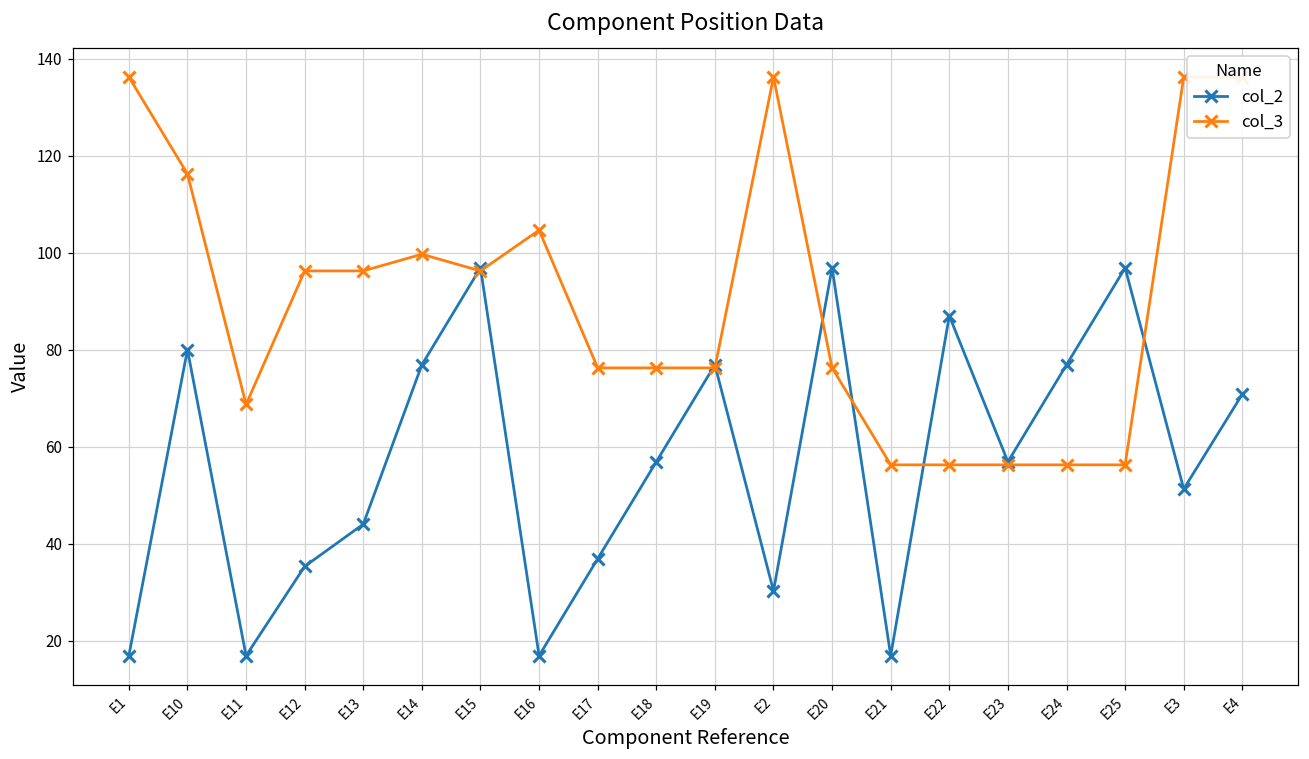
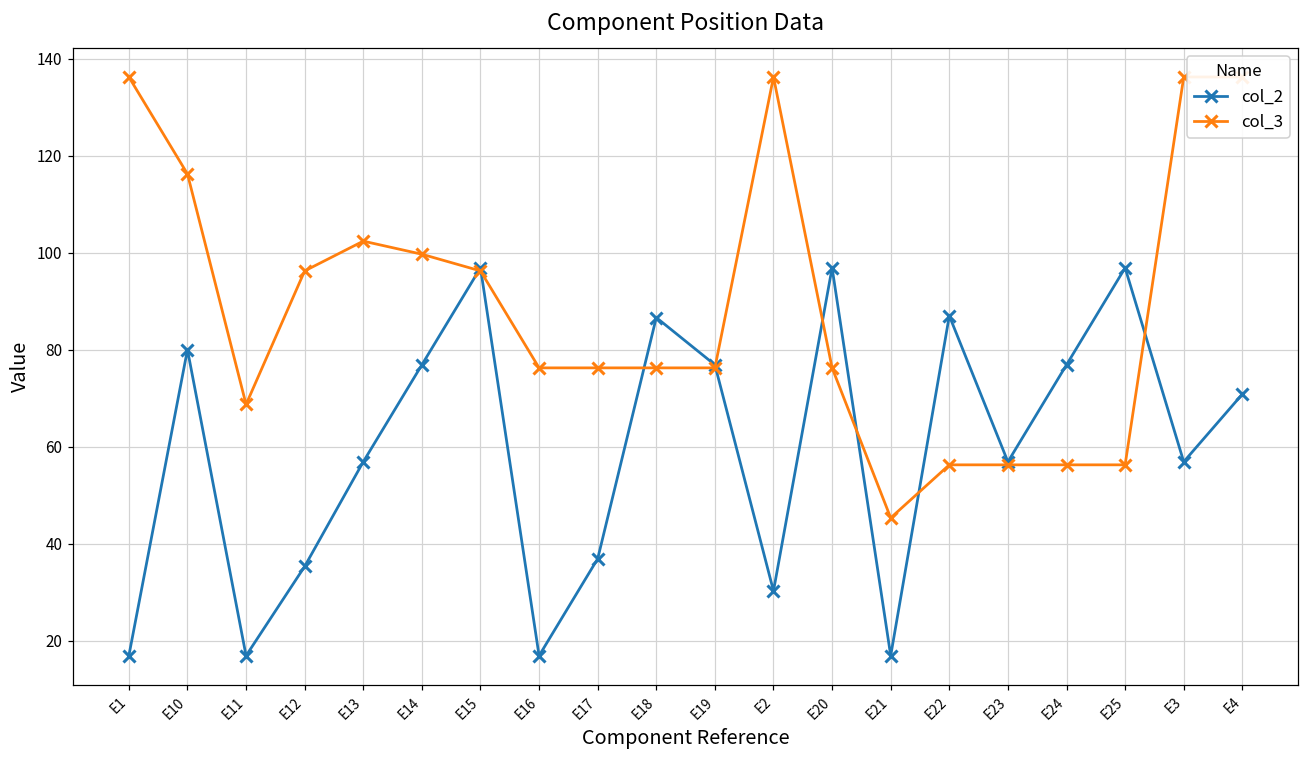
  {
    "col_2": {
      "E1": 17,
      "E10": 80,
      "E11": 17,
      "E12": 35,
-     "E13": 44,
+     "E13": 57,
      "E14": 77,
      "E15": 97,
      "E16": 17,
      "E17": 37,
-     "E18": 57,
+     "E18": 87,
      "E19": 77,
      "E2": 30,
      "E20": 97,
      "E21": 17,
      "E22": 87,
      "E23": 57,
      "E24": 77,
      "E25": 97,
-     "E3": 51,
+     "E3": 57,
      "E4": 71
    },
    "col_3": {
      "E1": 136,
      "E10": 116,
      "E11": 69,
      "E12": 96,
-     "E13": 96,
+     "E13": 102,
      "E14": 100,
      "E15": 96,
-     "E16": 105,
+     "E16": 76,
      "E17": 76,
      "E18": 76,
      "E19": 76,
      "E2": 136,
      "E20": 76,
-     "E21": 56,
+     "E21": 45,
      "E22": 56,
      "E23": 56,
      "E24": 56,
      "E25": 56,
      "E3": 136
    }
  }
